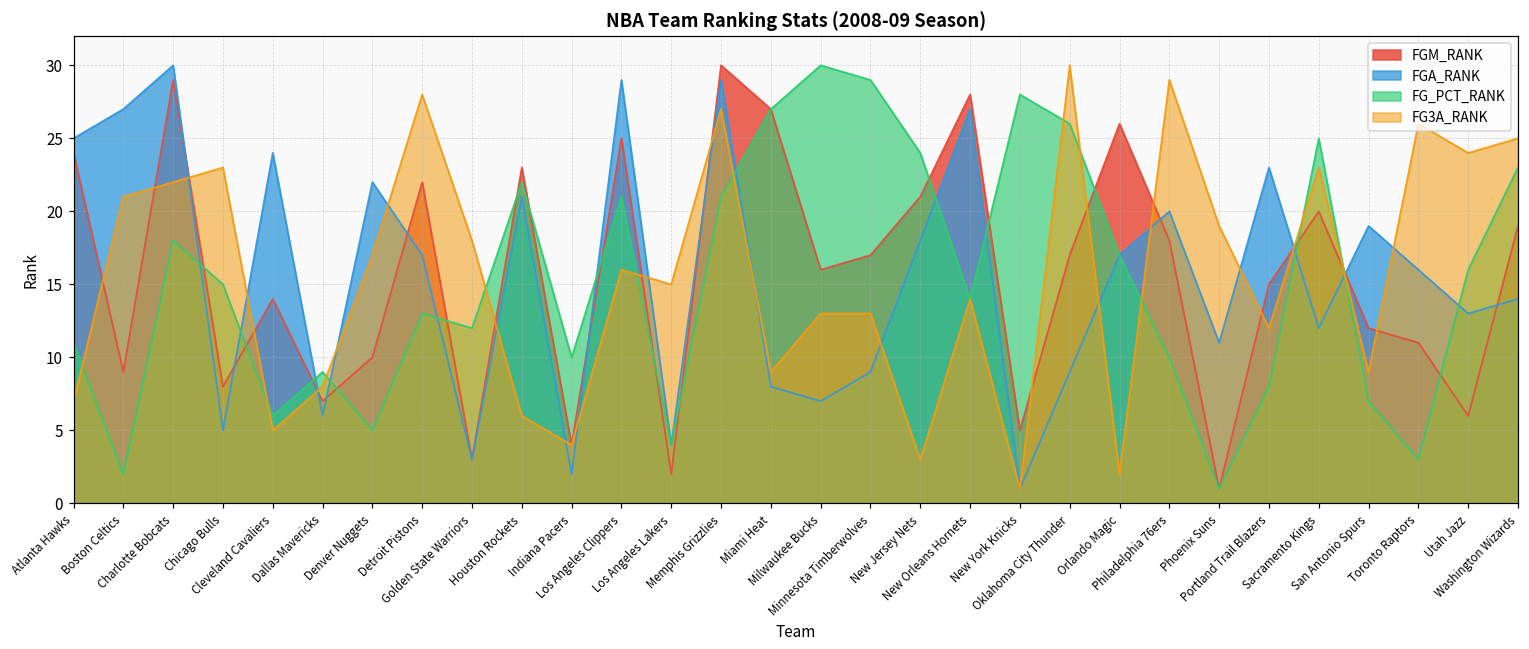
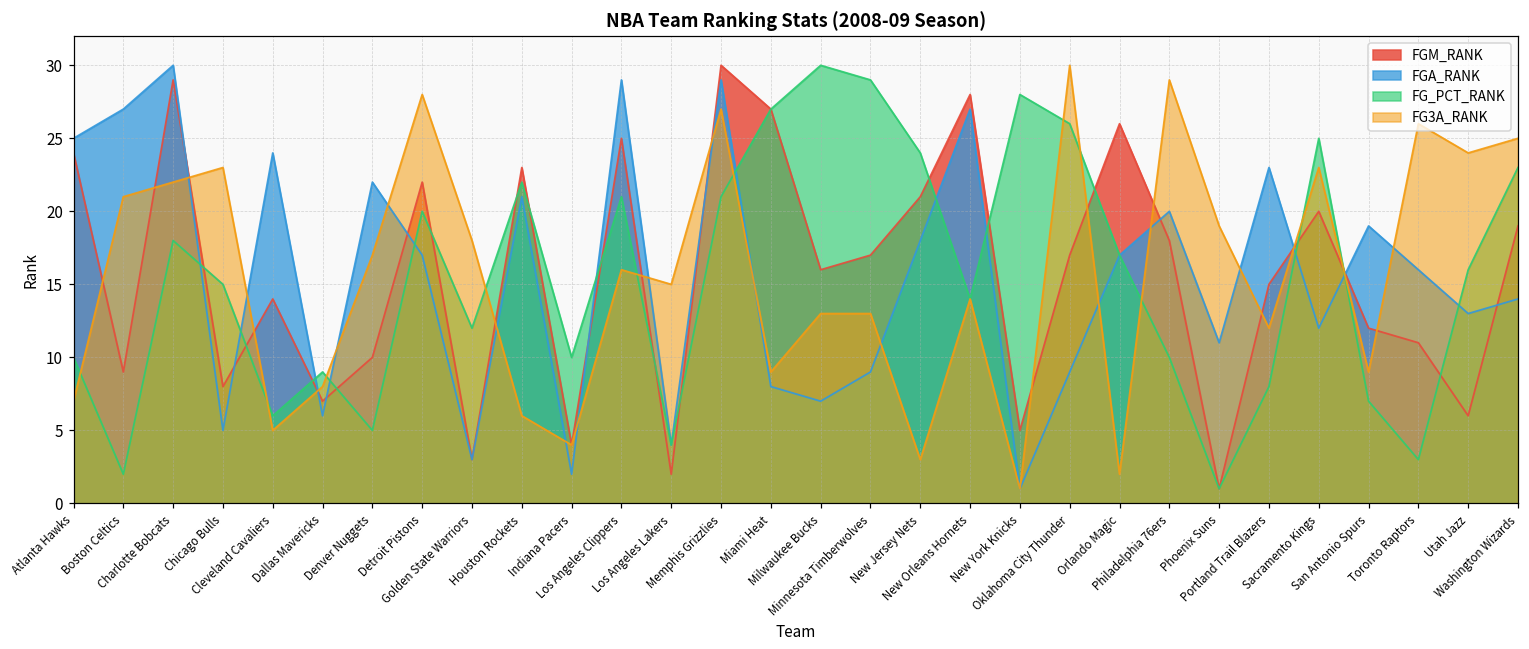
  {
    "FGM_RANK": {
      "Atlanta Hawks": 24,
      "Boston Celtics": 9,
      "Charlotte Bobcats": 29,
      "Chicago Bulls": 8,
      "Cleveland Cavaliers": 14,
      "Dallas Mavericks": 7,
      "Denver Nuggets": 10,
      "Detroit Pistons": 22,
      "Houston Rockets": 23,
      "Los Angeles Clippers": 25,
      "Los Angeles Lakers": 2,
      "Memphis Grizzlies": 30,
      "Milwaukee Bucks": 16,
      "Minnesota Timberwolves": 17,
      "New Jersey Nets": 21,
      "New Orleans Hornets": 28,
      "New York Knicks": 5,
      "Oklahoma City Thunder": 17,
      "Orlando Magic": 26,
      "Philadelphia 76ers": 18,
      "Portland Trail Blazers": 15,
      "Sacramento Kings": 20,
      "San Antonio Spurs": 12,
      "Toronto Raptors": 11,
      "Utah Jazz": 6,
      "Washington Wizards": 19
    },
    "FGA_RANK": {
      "Atlanta Hawks": 25,
      "Boston Celtics": 27,
      "Charlotte Bobcats": 30,
      "Chicago Bulls": 5,
      "Cleveland Cavaliers": 24,
      "Dallas Mavericks": 6,
      "Denver Nuggets": 22,
      "Detroit Pistons": 17,
      "Houston Rockets": 21,
      "Indiana Pacers": 2,
      "Los Angeles Clippers": 29,
      "Memphis Grizzlies": 29,
      "Miami Heat": 8,
      "Milwaukee Bucks": 7,
      "Minnesota Timberwolves": 9,
      "New Jersey Nets": 18,
      "New Orleans Hornets": 27,
      "Oklahoma City Thunder": 9,
      "Philadelphia 76ers": 20,
      "Phoenix Suns": 11,
      "Portland Trail Blazers": 23,
      "Sacramento Kings": 12,
      "San Antonio Spurs": 19,
      "Toronto Raptors": 16,
      "Utah Jazz": 13,
      "Washington Wizards": 14
    },
    "FG_PCT_RANK": {
-     "Atlanta Hawks": 11,
+     "Atlanta Hawks": 10,
      "Boston Celtics": 2,
      "Charlotte Bobcats": 18,
      "Chicago Bulls": 15,
      "Cleveland Cavaliers": 6,
      "Dallas Mavericks": 9,
      "Denver Nuggets": 5,
-     "Detroit Pistons": 13,
+     "Detroit Pistons": 20,
      "Golden State Warriors": 12,
      "Houston Rockets": 22,
      "Indiana Pacers": 10,
      "Los Angeles Clippers": 21,
      "Memphis Grizzlies": 21,
      "Milwaukee Bucks": 30,
      "Minnesota Timberwolves": 29,
      "New Jersey Nets": 24,
      "New York Knicks": 28,
      "Oklahoma City Thunder": 26,
      "Philadelphia 76ers": 10,
      "Portland Trail Blazers": 8,
      "Sacramento Kings": 25,
      "San Antonio Spurs": 7,
      "Toronto Raptors": 3,
      "Utah Jazz": 16,
      "Washington Wizards": 23
    },
    "FG3A_RANK": {
      "Atlanta Hawks": 7,
      "Boston Celtics": 21,
      "Charlotte Bobcats": 22,
      "Chicago Bulls": 23,
      "Cleveland Cavaliers": 5,
      "Dallas Mavericks": 8,
      "Denver Nuggets": 17,
      "Detroit Pistons": 28,
      "Golden State Warriors": 18,
      "Houston Rockets": 6,
      "Los Angeles Clippers": 16,
      "Los Angeles Lakers": 15,
      "Memphis Grizzlies": 27,
      "Miami Heat": 9,
      "Milwaukee Bucks": 13,
      "Minnesota Timberwolves": 13,
      "New Jersey Nets": 3,
      "Oklahoma City Thunder": 30,
      "Orlando Magic": 2,
      "Philadelphia 76ers": 29,
      "Phoenix Suns": 19,
      "Portland Trail Blazers": 12,
      "Sacramento Kings": 23,
      "San Antonio Spurs": 9,
      "Utah Jazz": 24,
      "Washington Wizards": 25
    }
  }
